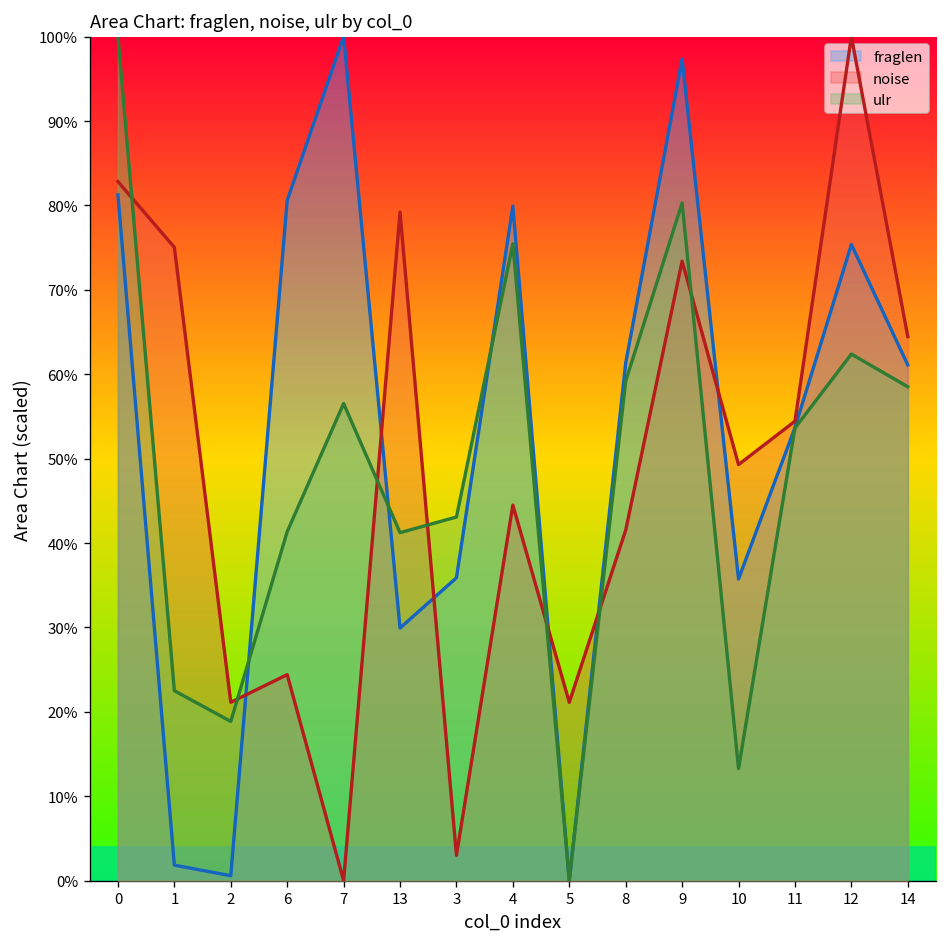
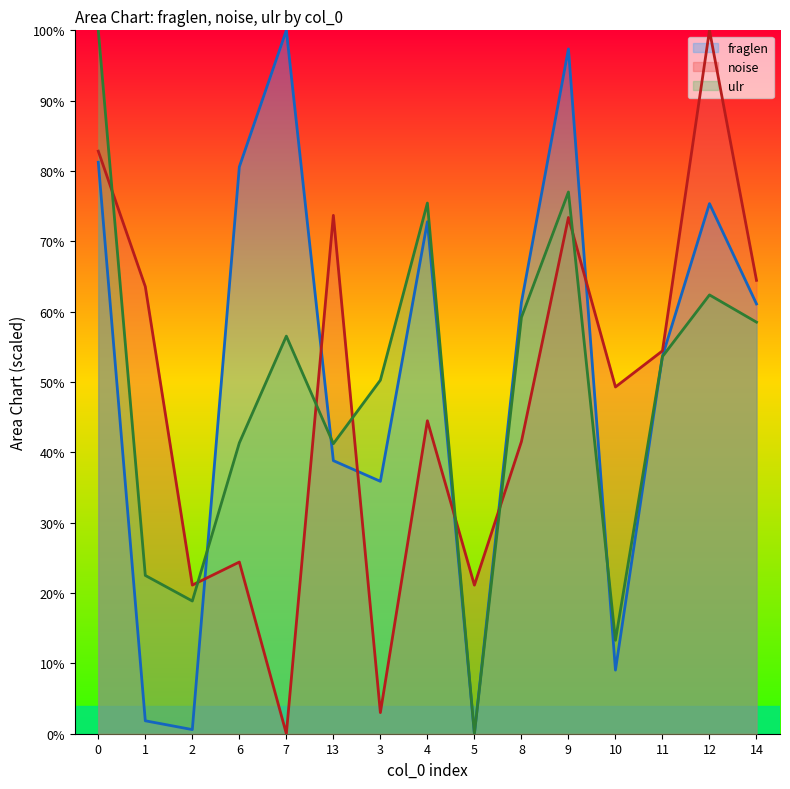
  {
    "fraglen": {
      "0": "81%",
      "6": "81%",
      "7": "100%",
-     "13": "30%",
+     "13": "39%",
      "3": "36%",
-     "4": "80%",
+     "4": "73%",
      "8": "61%",
      "9": "97%",
-     "10": "36%",
+     "10": "9%",
      "12": "75%",
      "14": "61%"
    },
    "noise": {
      "0": "83%",
-     "1": "75%",
+     "1": "64%",
      "2": "21%",
      "6": "24%",
-     "13": "79%",
+     "13": "74%",
      "4": "44%",
      "5": "21%",
      "8": "42%",
      "9": "73%",
      "10": "49%",
      "11": "54%",
      "12": "100%",
      "14": "64%"
    },
    "ulr": {
      "0": "100%",
      "1": "23%",
      "2": "19%",
      "6": "41%",
      "7": "57%",
      "13": "41%",
-     "3": "43%",
+     "3": "50%",
      "4": "75%",
      "8": "59%",
-     "9": "80%",
+     "9": "77%",
      "10": "13%",
      "12": "62%",
      "14": "59%"
    }
  }
